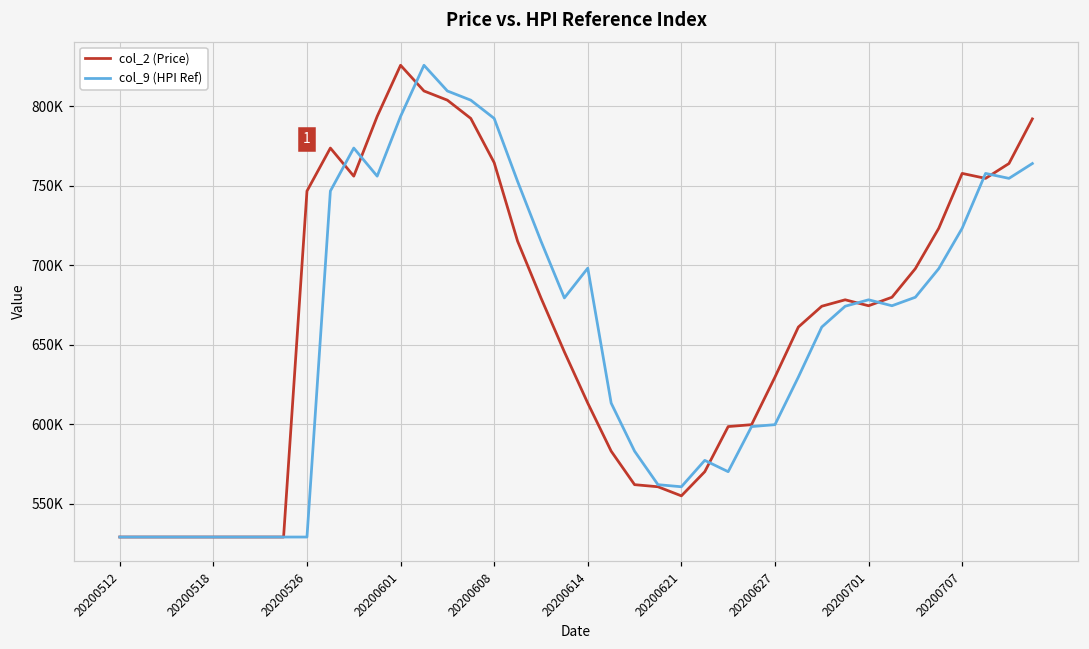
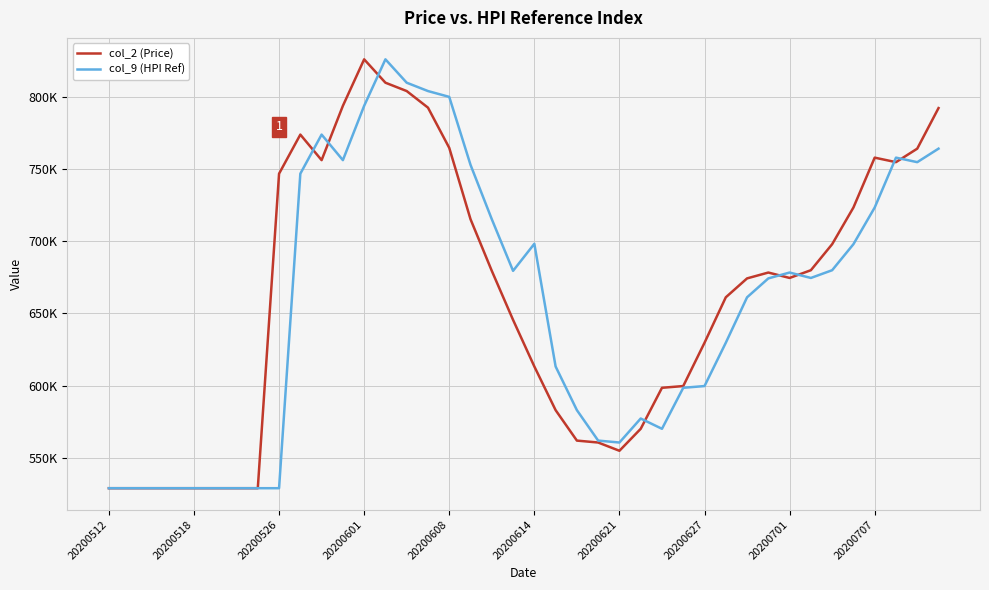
  {
    "col_2 (Price)": {
      "20200526": 747000,
      "20200601": 826000,
      "20200608": 765000,
      "20200614": 613000,
      "20200621": 555000,
      "20200627": 630000,
      "20200701": 675000,
      "20200707": 758000
    },
    "col_9 (HPI Ref)": {
      "20200526": 529000,
      "20200601": 794000,
-     "20200608": 792000,
+     "20200608": 800000,
      "20200614": 698000,
      "20200621": 561000,
      "20200627": 600000,
      "20200701": 678000,
      "20200707": 723000
    }
  }
